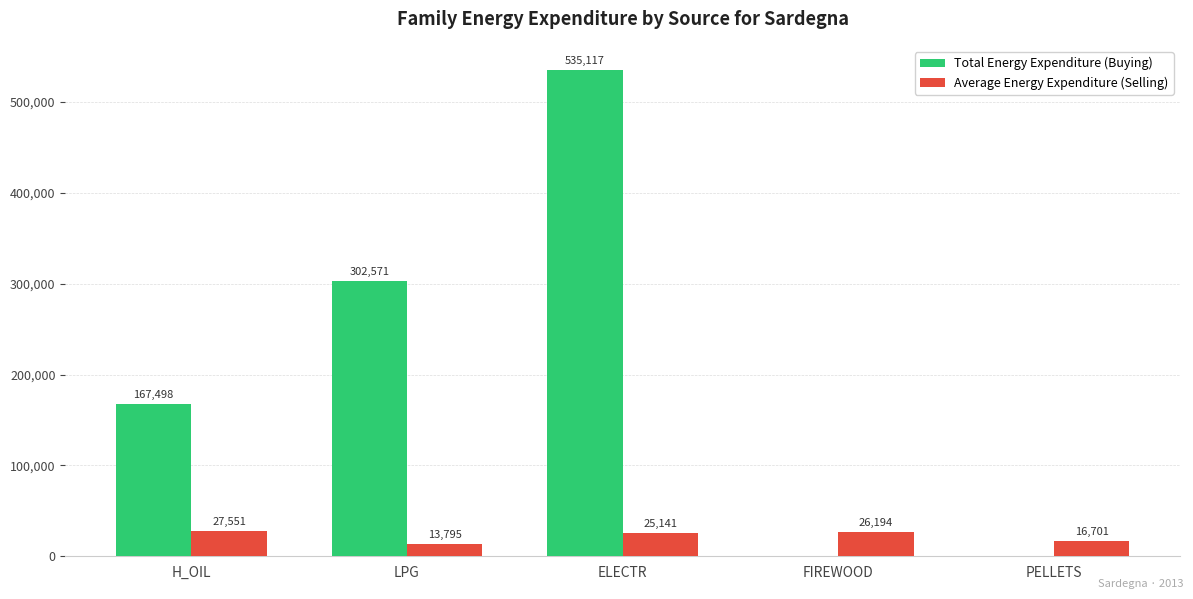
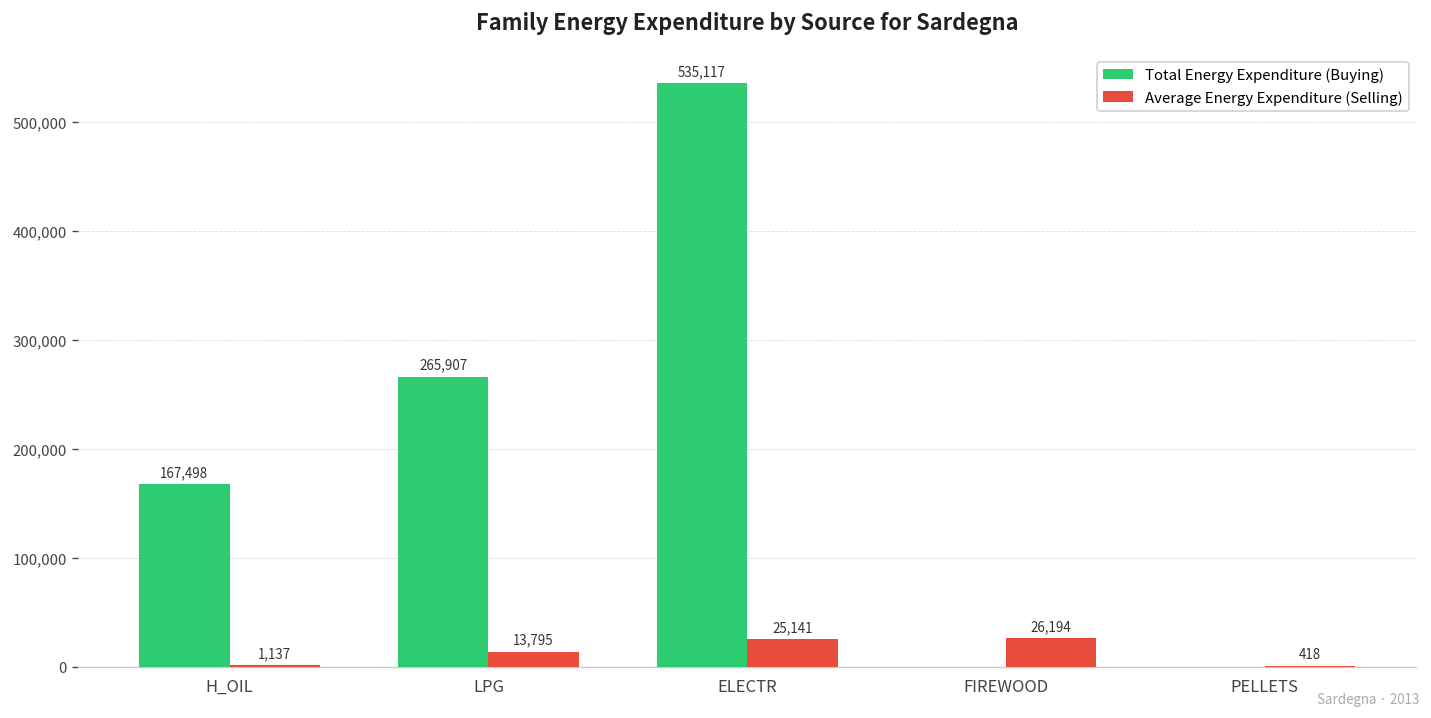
  {
    "Total Energy Expenditure (Buying)": {
      "H_OIL": "167,498",
-     "LPG": "302,571",
+     "LPG": "265,907",
      "ELECTR": "535,117"
    },
    "Average Energy Expenditure (Selling)": {
-     "H_OIL": "27,551",
+     "H_OIL": "1,137",
      "LPG": "13,795",
      "ELECTR": "25,141",
      "FIREWOOD": "26,194",
-     "PELLETS": "16,701"
+     "PELLETS": "418"
    }
  }
